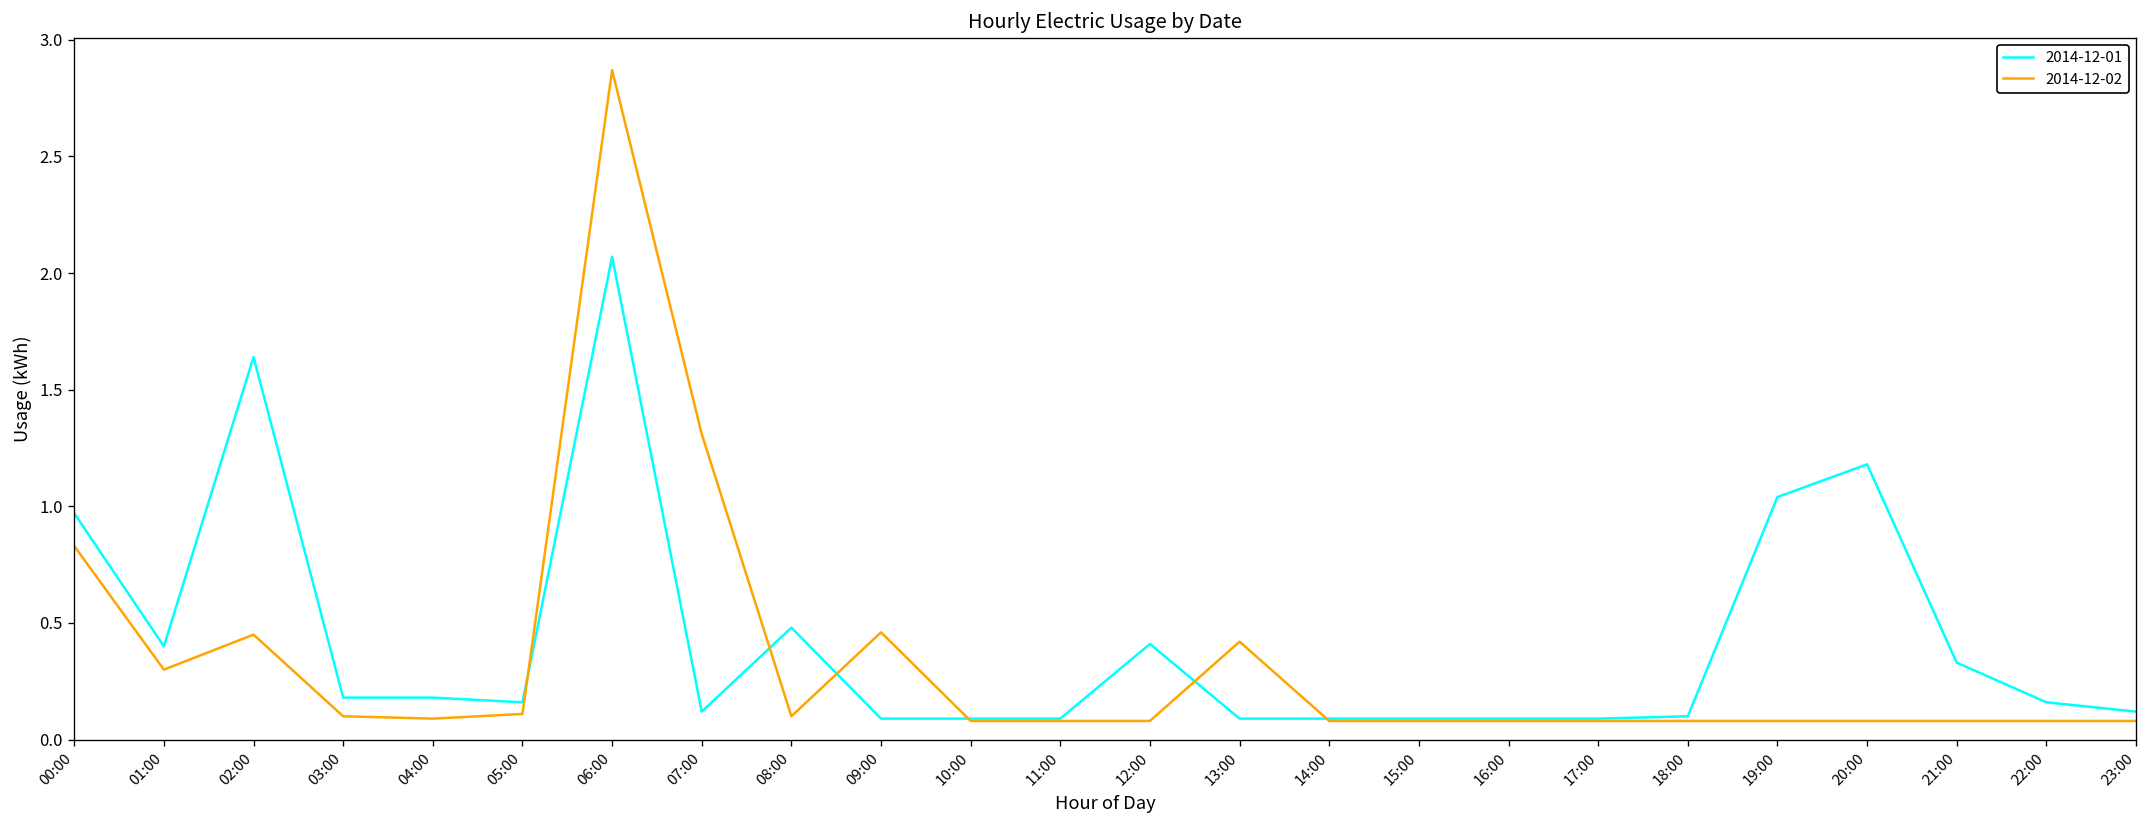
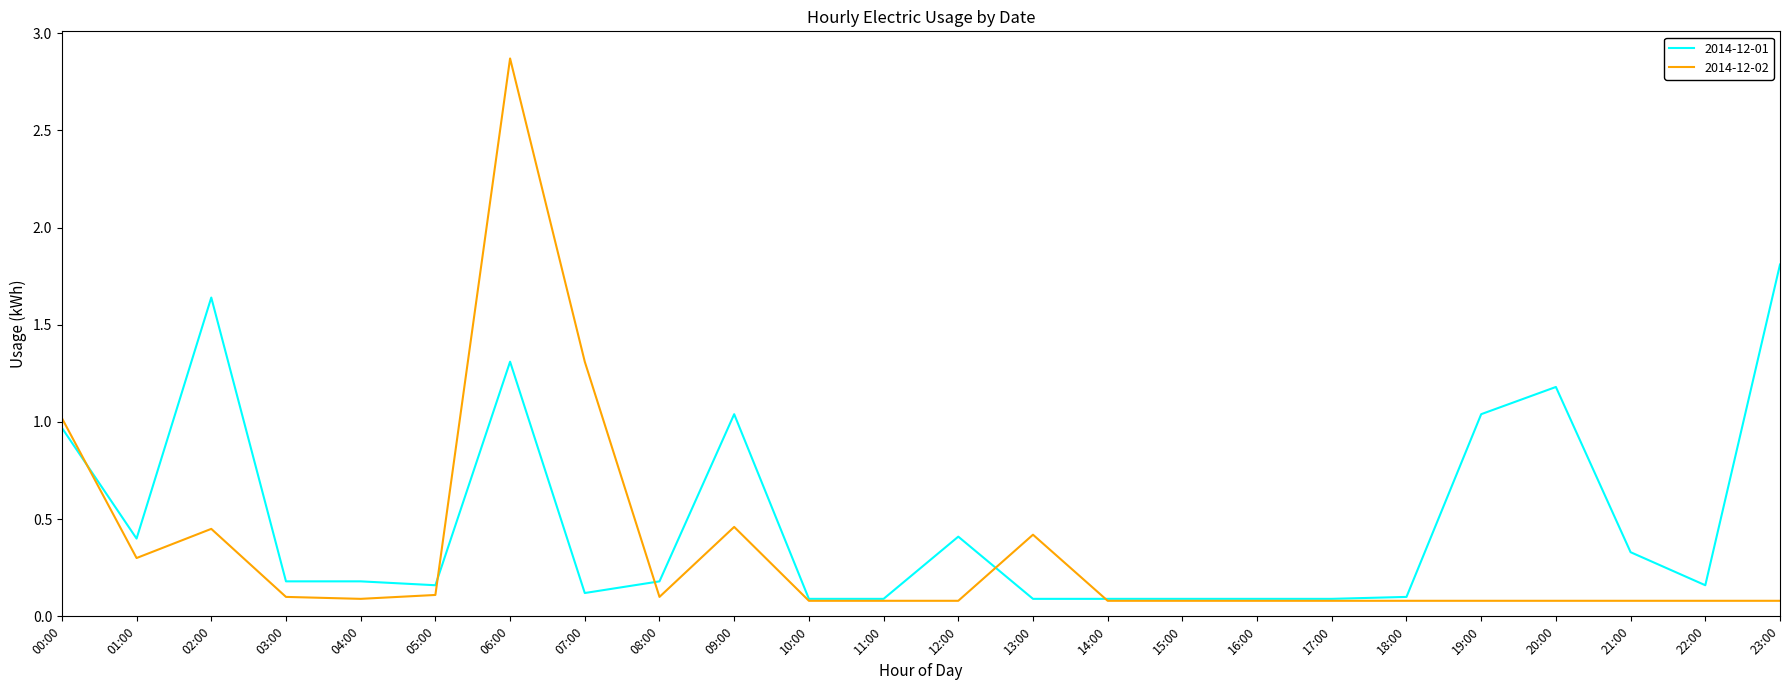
  {
    "2014-12-01": {
      "00:00": 0.97,
      "01:00": 0.40,
      "02:00": 1.64,
      "03:00": 0.18,
      "04:00": 0.18,
      "05:00": 0.16,
-     "06:00": 2.07,
+     "06:00": 1.31,
      "07:00": 0.12,
-     "08:00": 0.48,
-     "09:00": 0.09,
+     "08:00": 0.18,
+     "09:00": 1.04,
      "12:00": 0.41,
      "13:00": 0.09,
      "18:00": 0.10,
      "19:00": 1.04,
      "20:00": 1.18,
      "21:00": 0.33,
      "22:00": 0.16,
-     "23:00": 0.12
+     "23:00": 1.81
    },
    "2014-12-02": {
-     "00:00": 0.83,
+     "00:00": 1.02,
      "01:00": 0.30,
      "02:00": 0.45,
      "03:00": 0.10,
      "04:00": 0.09,
      "05:00": 0.11,
      "06:00": 2.87,
      "07:00": 1.31,
      "08:00": 0.10,
      "09:00": 0.46,
      "12:00": 0.08,
      "13:00": 0.42,
      "18:00": 0.08,
      "19:00": 0.08,
      "20:00": 0.08,
      "21:00": 0.08,
      "22:00": 0.08,
      "23:00": 0.08
    }
  }
